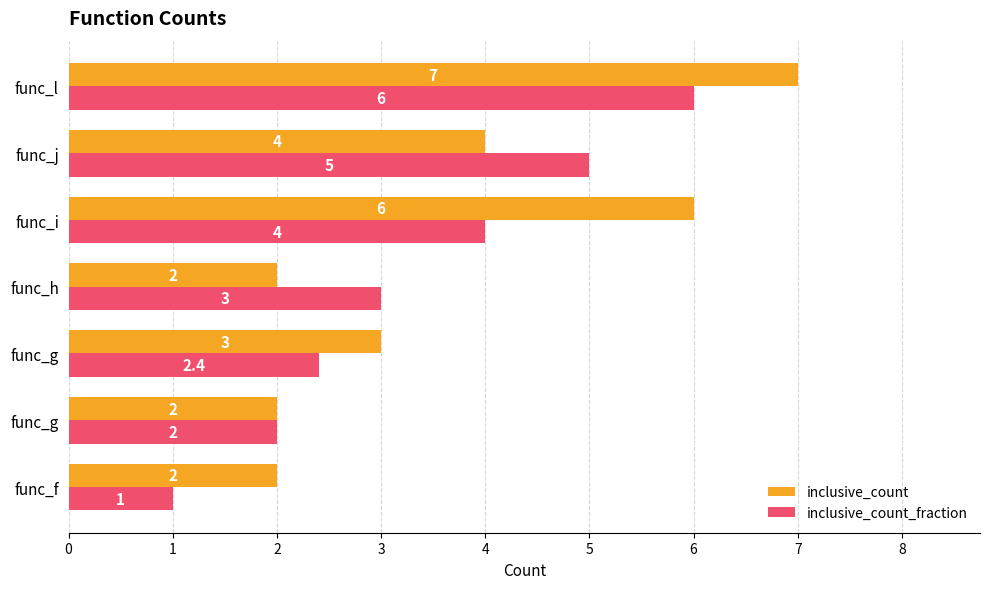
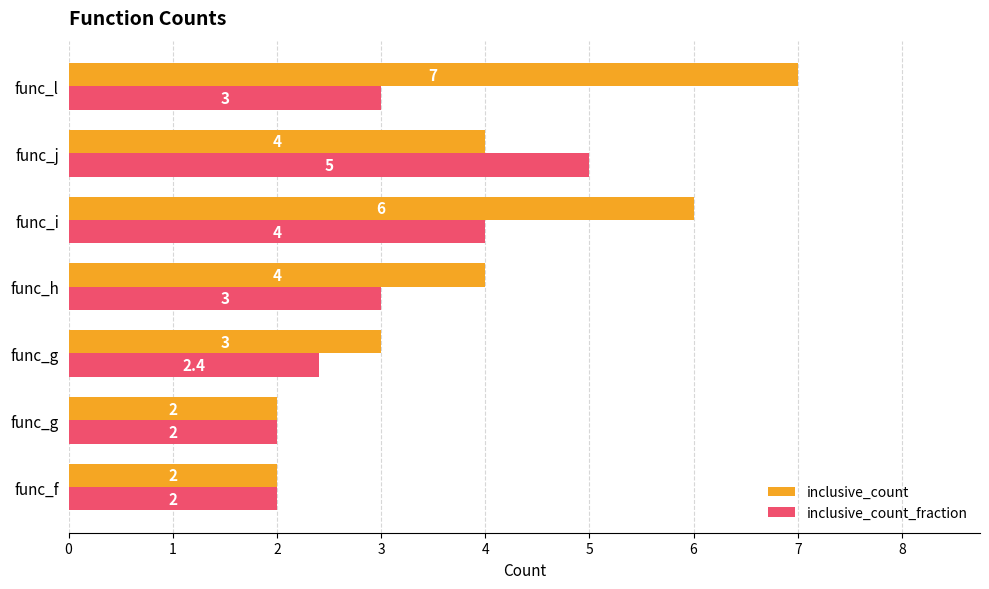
  {
    "inclusive_count": {
      "func_l": 7,
      "func_j": 4,
      "func_i": 6,
-     "func_h": 2,
+     "func_h": 4,
      "func_f": 2
    },
    "inclusive_count_fraction": {
-     "func_l": 6,
+     "func_l": 3,
      "func_j": 5,
      "func_i": 4,
      "func_h": 3,
-     "func_f": 1
+     "func_f": 2
    }
  }
